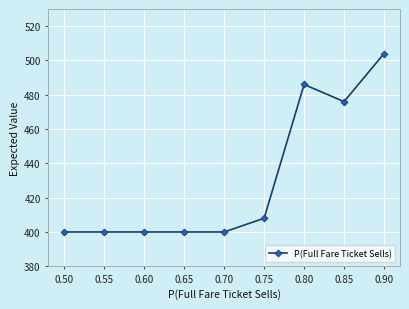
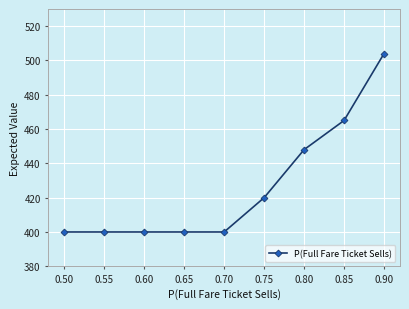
  {
    "0.50": 400,
    "0.55": 400,
    "0.60": 400,
    "0.65": 400,
    "0.70": 400,
-   "0.75": 408,
-   "0.80": 486,
-   "0.85": 476,
+   "0.75": 420,
+   "0.80": 448,
+   "0.85": 465,
    "0.90": 504
  }
